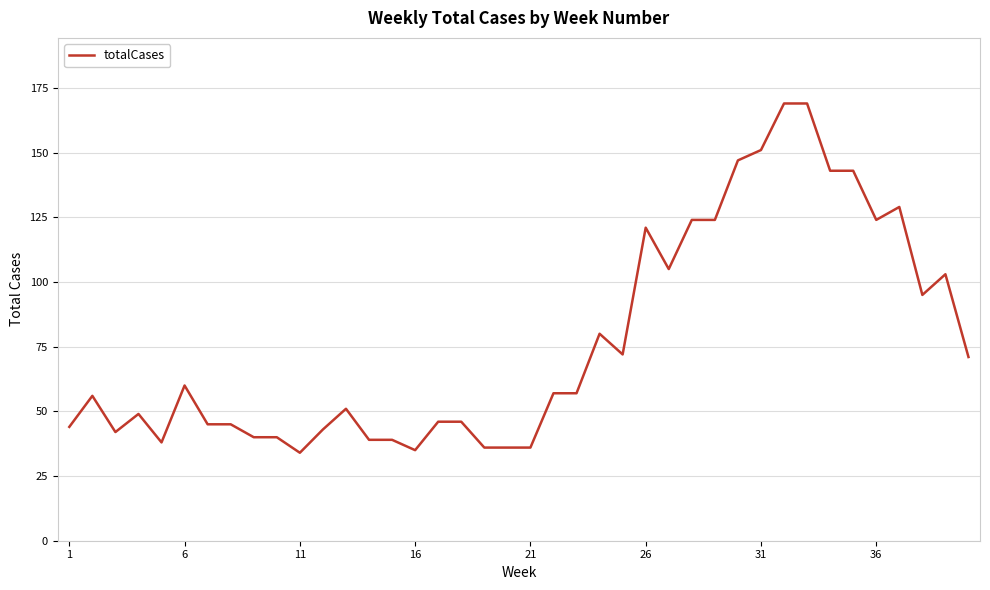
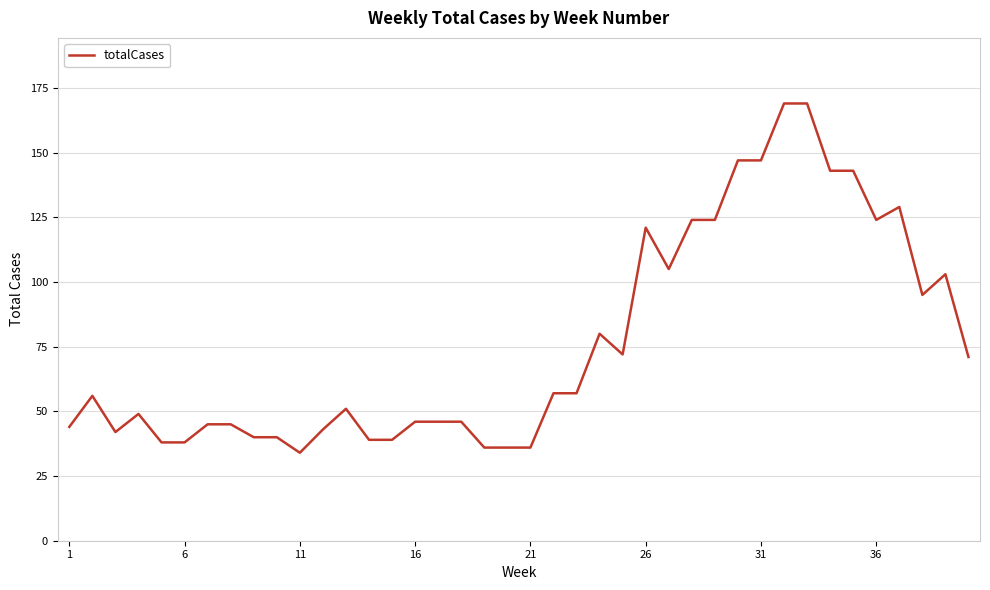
  {
    "1": 44,
-   "6": 60,
+   "6": 38,
    "11": 34,
-   "16": 35,
+   "16": 46,
    "21": 36,
    "26": 121,
-   "31": 151,
+   "31": 147,
    "36": 124
  }
